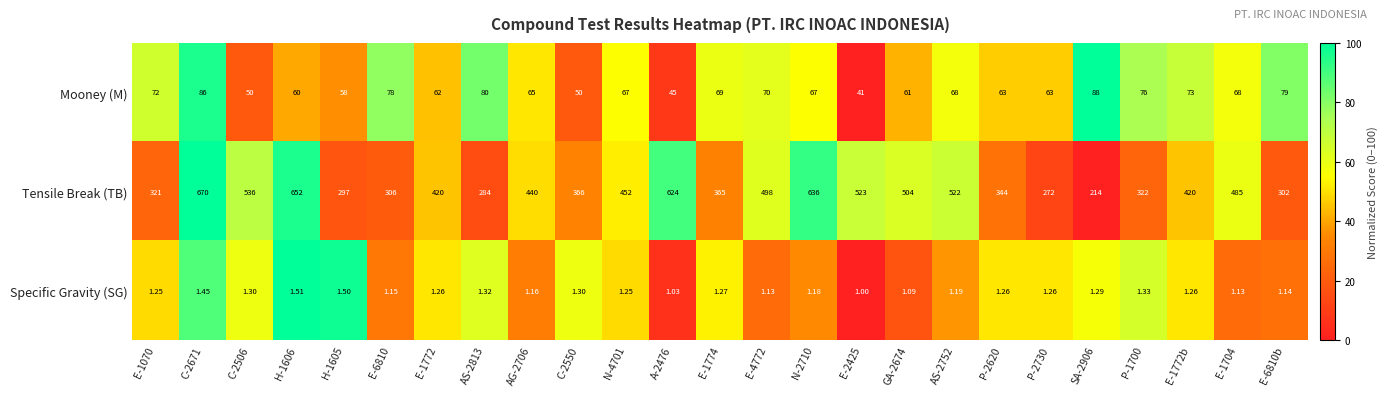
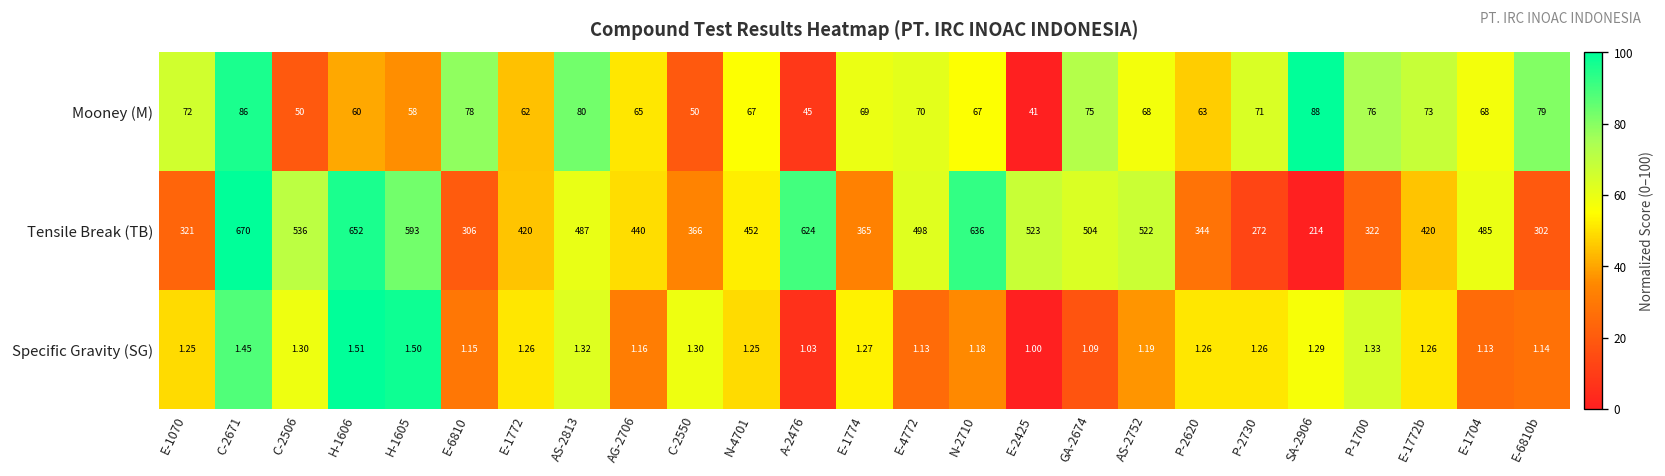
  {
    "Mooney (M)": {
      "E-1070": 72,
      "C-2671": 86,
      "C-2506": 50,
      "H-1606": 60,
      "H-1605": 58,
      "E-6810": 78,
      "E-1772": 62,
      "AS-2813": 80,
      "AG-2706": 65,
      "C-2550": 50,
      "N-4701": 67,
      "A-2476": 45,
      "E-1774": 69,
      "E-4772": 70,
      "N-2710": 67,
      "E-2425": 41,
-     "GA-2674": 61,
+     "GA-2674": 75,
      "AS-2752": 68,
      "P-2620": 63,
-     "P-2730": 63,
+     "P-2730": 71,
      "SA-2906": 88,
      "P-1700": 76,
      "E-1772b": 73,
      "E-1704": 68,
      "E-6810b": 79
    },
    "Tensile Break (TB)": {
      "E-1070": 321,
      "C-2671": 670,
      "C-2506": 536,
      "H-1606": 652,
-     "H-1605": 297,
+     "H-1605": 593,
      "E-6810": 306,
      "E-1772": 420,
-     "AS-2813": 284,
+     "AS-2813": 487,
      "AG-2706": 440,
      "C-2550": 366,
      "N-4701": 452,
      "A-2476": 624,
      "E-1774": 365,
      "E-4772": 498,
      "N-2710": 636,
      "E-2425": 523,
      "GA-2674": 504,
      "AS-2752": 522,
      "P-2620": 344,
      "P-2730": 272,
      "SA-2906": 214,
      "P-1700": 322,
      "E-1772b": 420,
      "E-1704": 485,
      "E-6810b": 302
    },
    "Specific Gravity (SG)": {
      "E-1070": 1.25,
      "C-2671": 1.45,
      "C-2506": 1.30,
      "H-1606": 1.51,
      "H-1605": 1.50,
      "E-6810": 1.15,
      "E-1772": 1.26,
      "AS-2813": 1.32,
      "AG-2706": 1.16,
      "C-2550": 1.30,
      "N-4701": 1.25,
      "A-2476": 1.03,
      "E-1774": 1.27,
      "E-4772": 1.13,
      "N-2710": 1.18,
      "E-2425": 1.00,
      "GA-2674": 1.09,
      "AS-2752": 1.19,
      "P-2620": 1.26,
      "P-2730": 1.26,
      "SA-2906": 1.29,
      "P-1700": 1.33,
      "E-1772b": 1.26,
      "E-1704": 1.13,
      "E-6810b": 1.14
    }
  }
